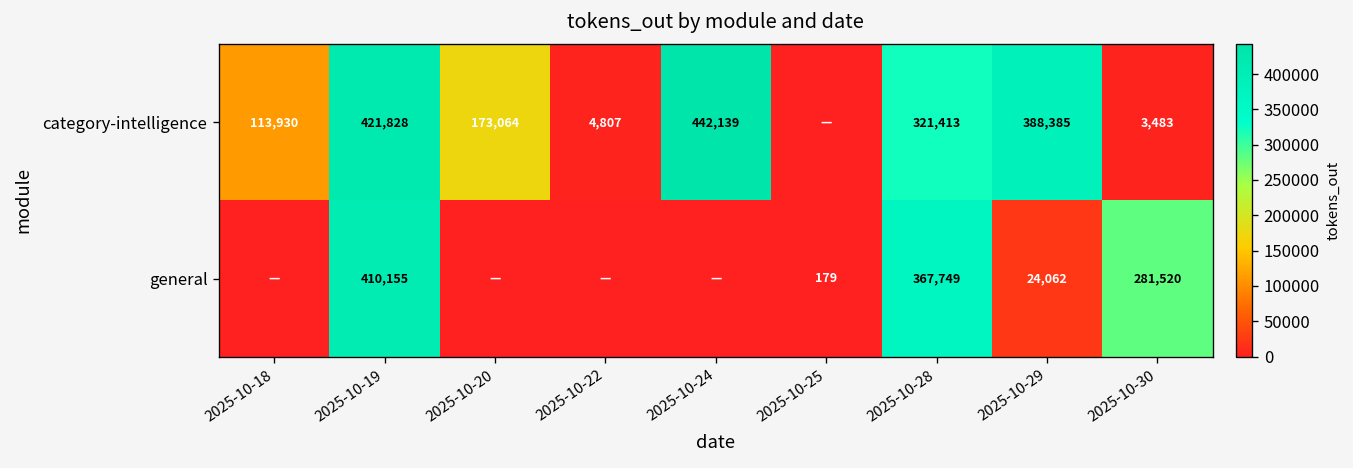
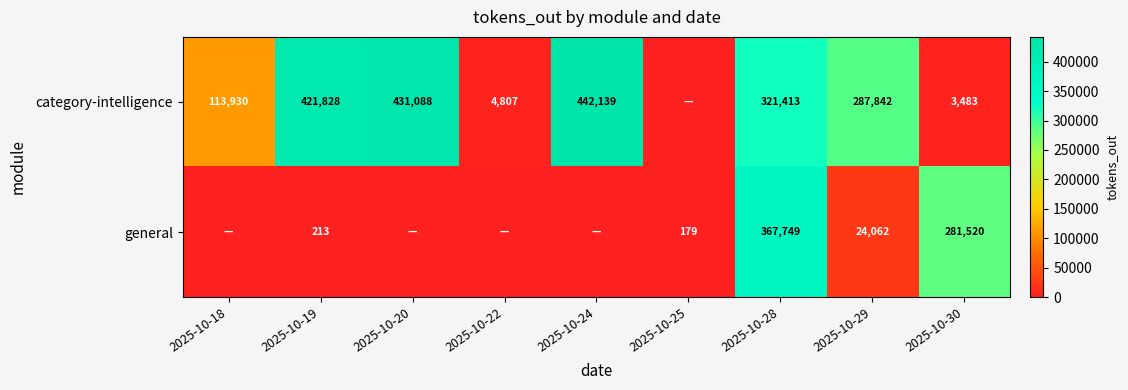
  {
    "category-intelligence": {
      "2025-10-18": "113,930",
      "2025-10-19": "421,828",
-     "2025-10-20": "173,064",
+     "2025-10-20": "431,088",
      "2025-10-22": "4,807",
      "2025-10-24": "442,139",
      "2025-10-28": "321,413",
-     "2025-10-29": "388,385",
+     "2025-10-29": "287,842",
      "2025-10-30": "3,483"
    },
    "general": {
-     "2025-10-19": "410,155",
+     "2025-10-19": "213",
      "2025-10-25": "179",
      "2025-10-28": "367,749",
      "2025-10-29": "24,062",
      "2025-10-30": "281,520"
    }
  }
